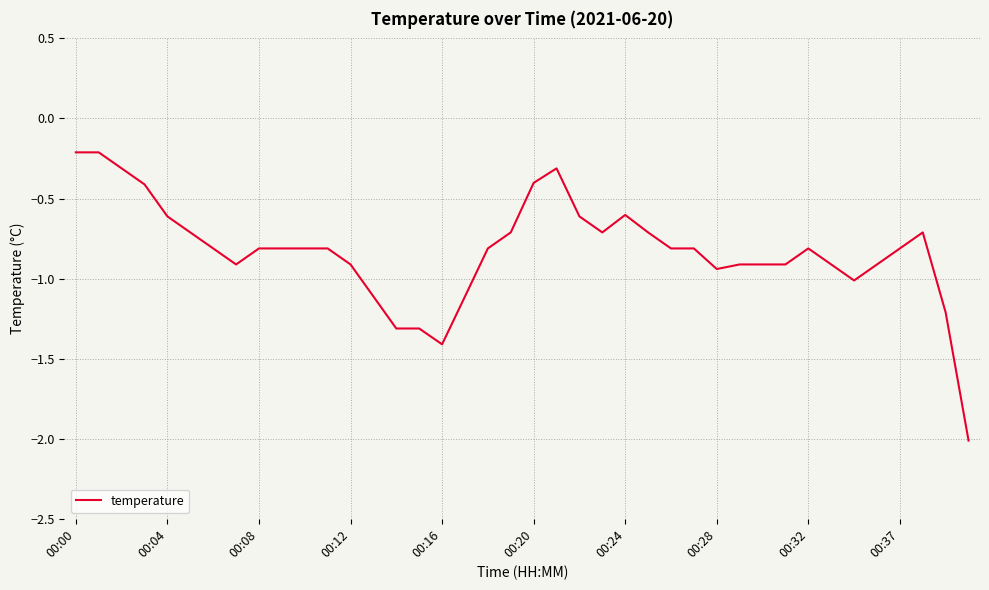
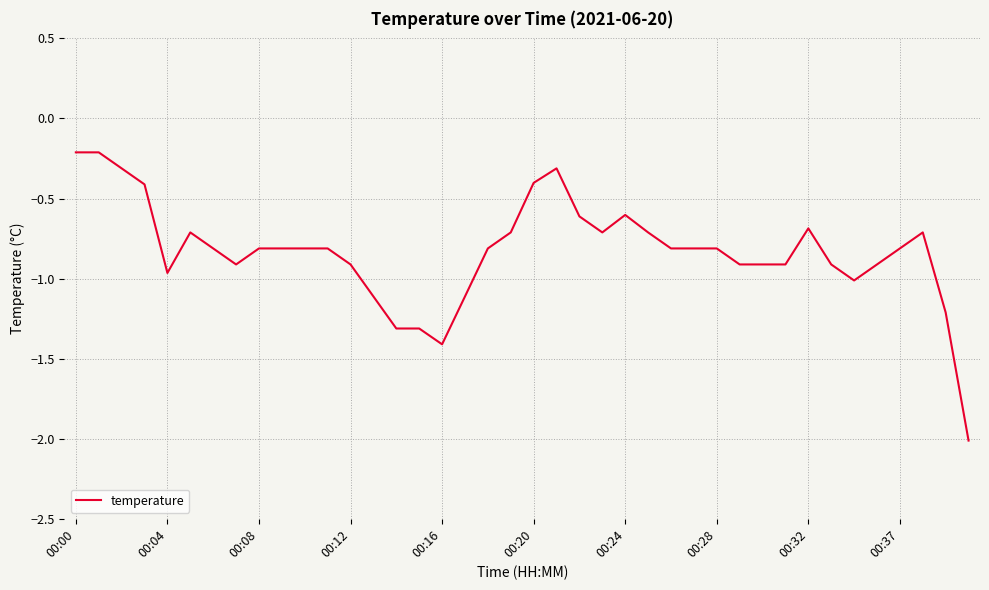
  {
    "00:00": -0.21,
-   "00:04": -0.61,
+   "00:04": -0.96,
    "00:08": -0.81,
    "00:12": -0.91,
    "00:16": -1.41,
    "00:20": -0.40,
    "00:24": -0.60,
-   "00:28": -0.94,
-   "00:32": -0.81,
+   "00:28": -0.81,
+   "00:32": -0.69,
    "00:37": -0.81
  }
